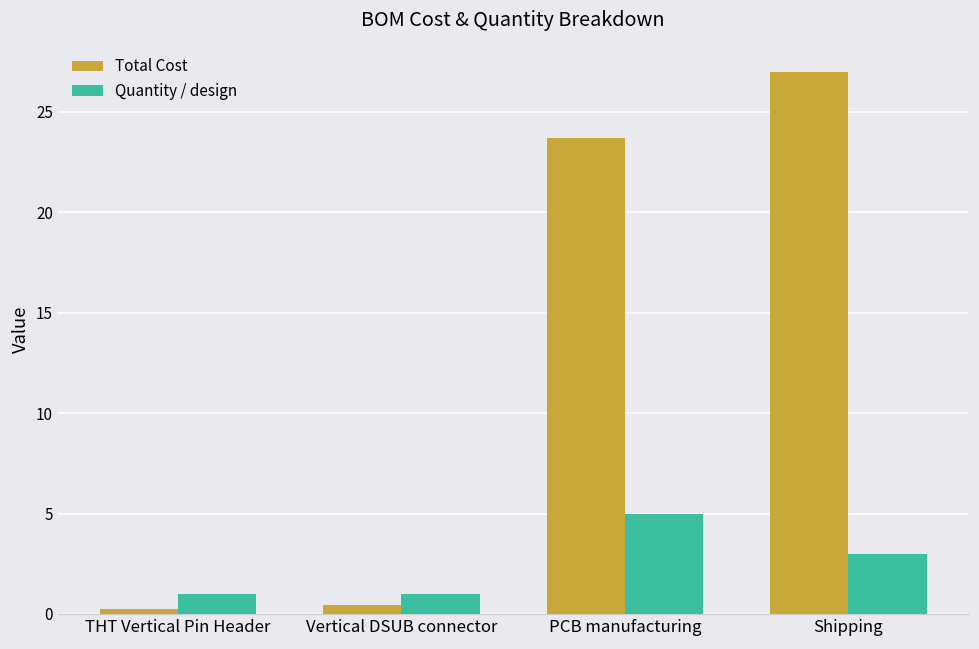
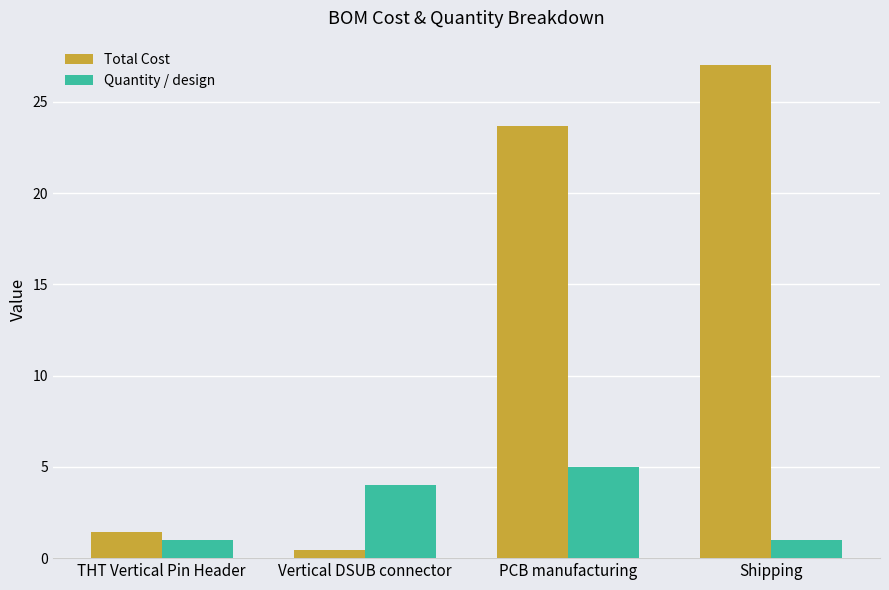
  {
    "Total Cost": {
-     "THT Vertical Pin Header": 0.3,
+     "THT Vertical Pin Header": 1.4,
      "Vertical DSUB connector": 0.5,
      "PCB manufacturing": 23.7,
      "Shipping": 27.0
    },
    "Quantity / design": {
      "THT Vertical Pin Header": 1,
-     "Vertical DSUB connector": 1,
+     "Vertical DSUB connector": 4,
      "PCB manufacturing": 5,
-     "Shipping": 3
+     "Shipping": 1
    }
  }
